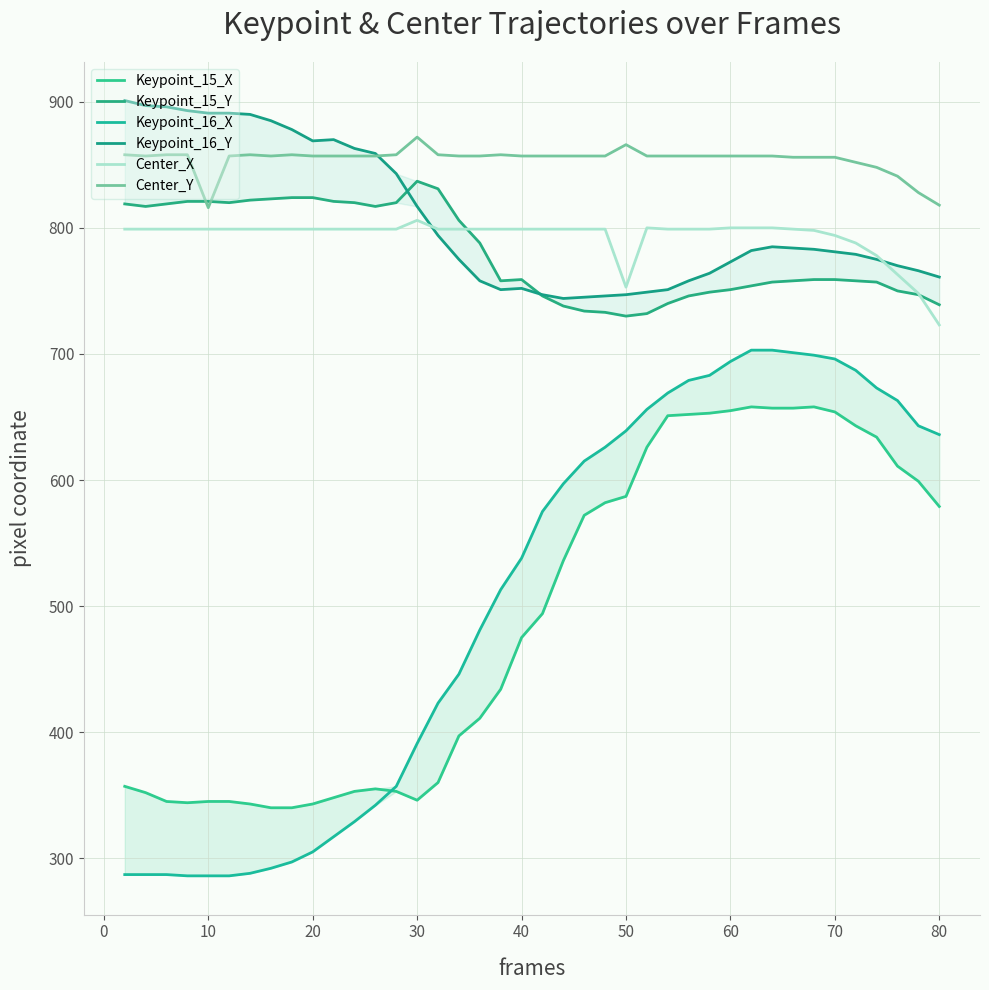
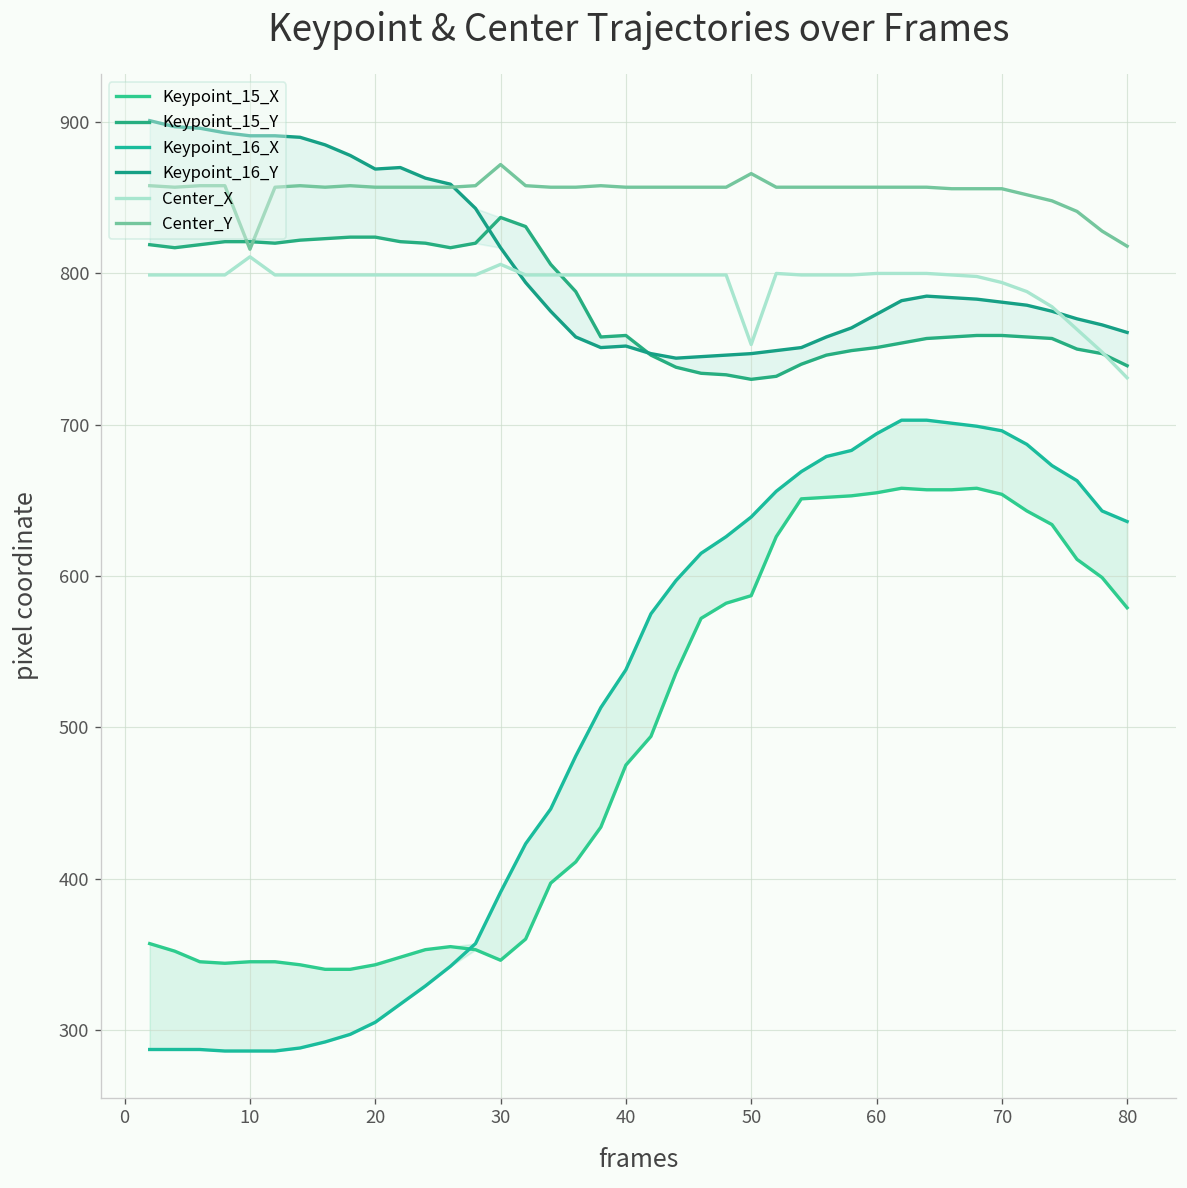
  {
    "Center_X": {
-     "10": 799,
+     "10": 811,
      "20": 799,
      "30": 806,
      "40": 799,
      "50": 753,
      "60": 800,
      "70": 794,
-     "80": 723
+     "80": 731
    },
    "Center_Y": {
      "10": 816,
      "20": 857,
      "30": 872,
      "40": 857,
      "50": 866,
      "60": 857,
      "70": 856,
      "80": 818
    }
  }
